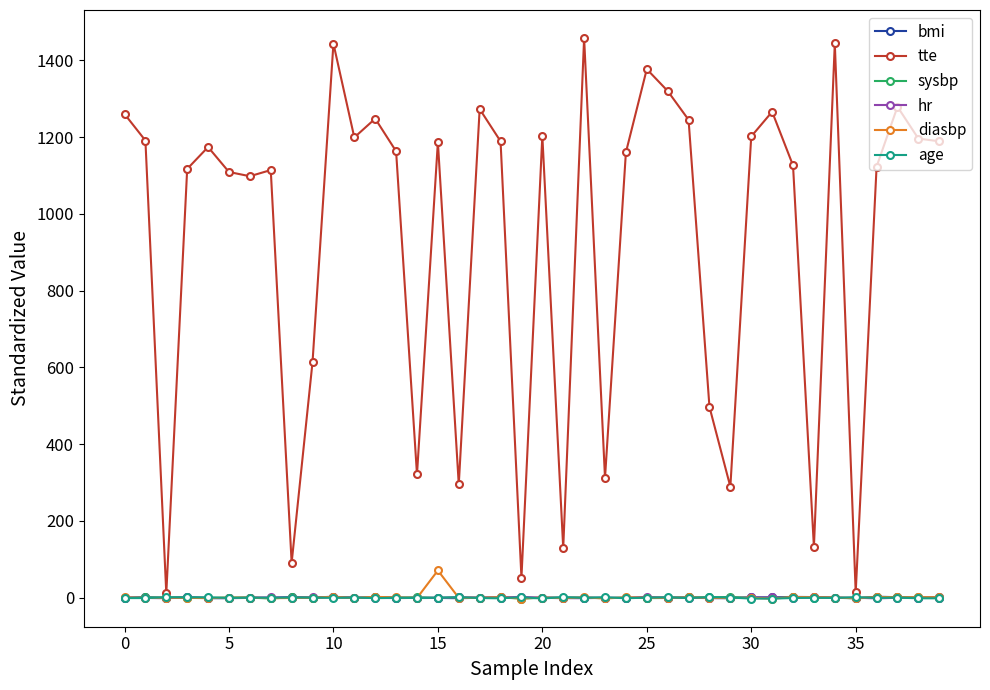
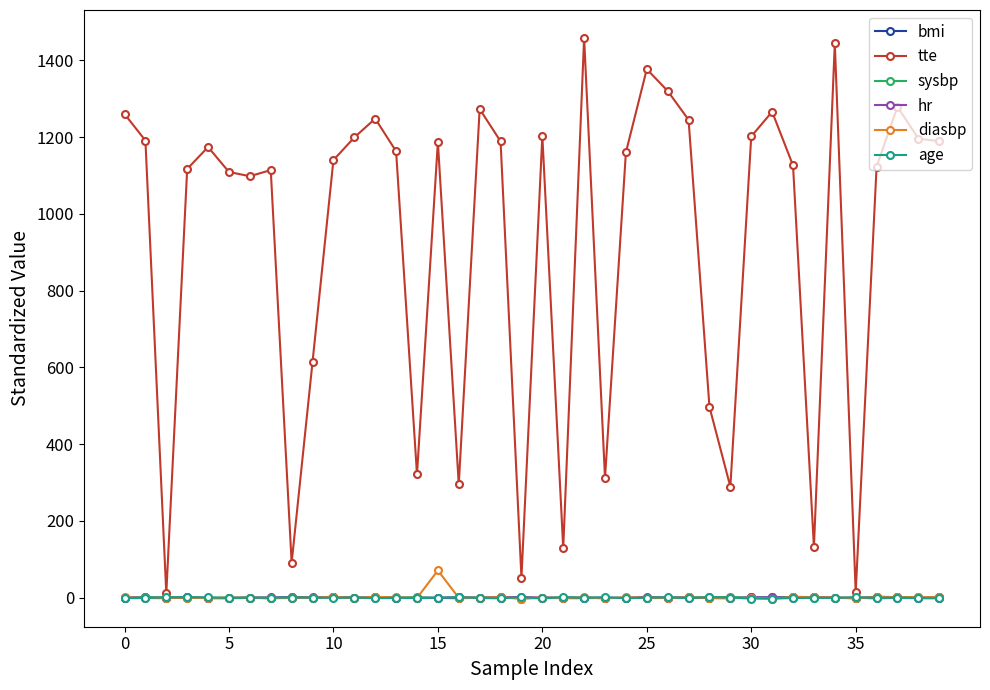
  {
    "tte": {
      "0": 1260,
      "5": 1110,
-     "10": 1440,
+     "10": 1140,
      "15": 1190,
      "20": 1200,
      "25": 1380,
      "30": 1200,
      "35": 10
    },
    "diasbp": {
      "15": 70
    }
  }
